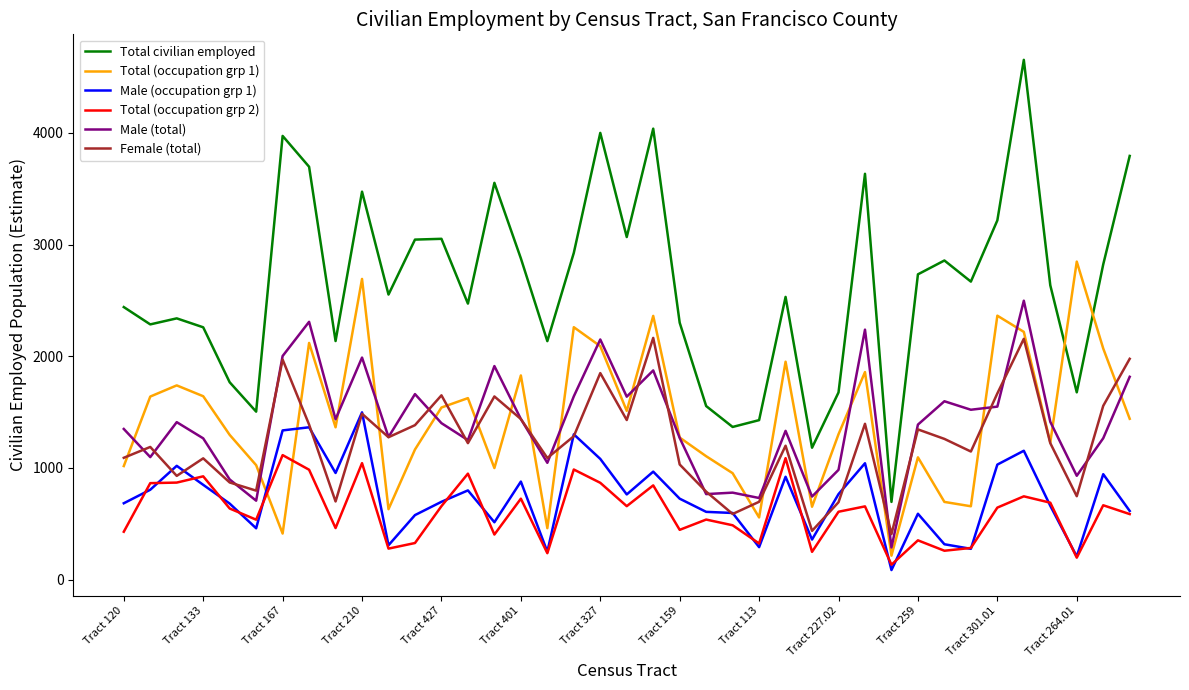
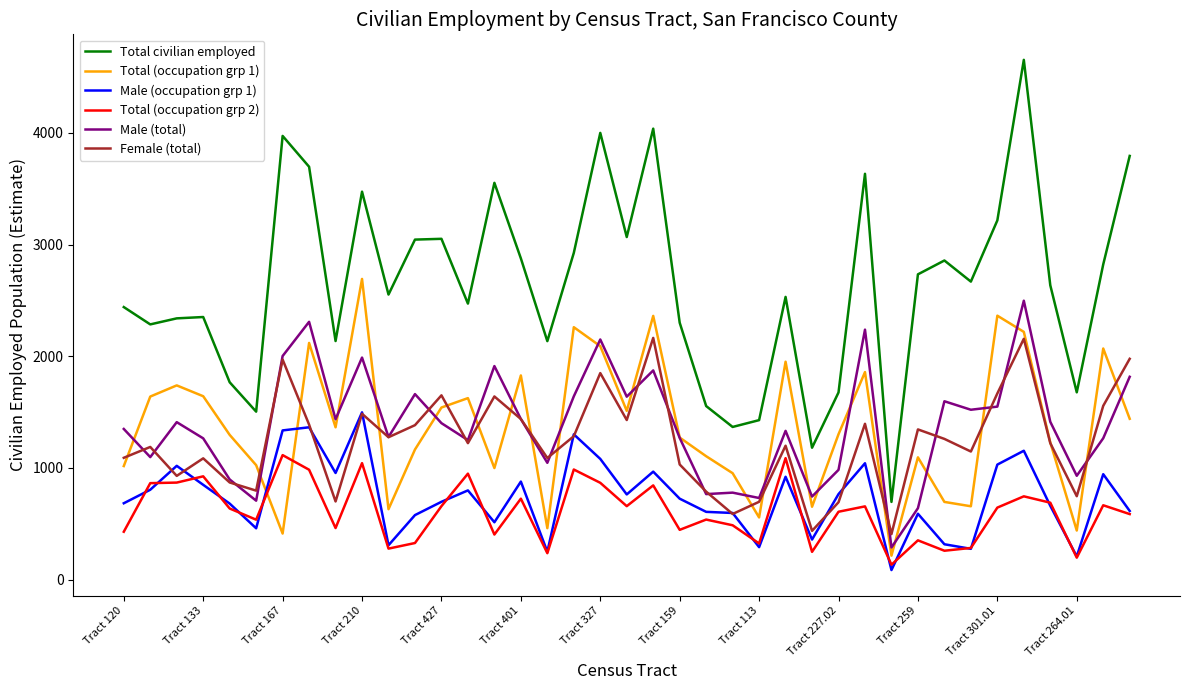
  {
    "Total civilian employed": {
      "Tract 120": 2440,
-     "Tract 133": 2260,
+     "Tract 133": 2350,
      "Tract 167": 3970,
      "Tract 210": 3470,
      "Tract 427": 3050,
      "Tract 401": 2880,
      "Tract 327": 4000,
      "Tract 159": 2300,
      "Tract 113": 1430,
      "Tract 227.02": 1680,
      "Tract 259": 2730,
      "Tract 301.01": 3220,
      "Tract 264.01": 1680
    },
    "Total (occupation grp 1)": {
      "Tract 120": 1020,
      "Tract 133": 1640,
      "Tract 167": 410,
      "Tract 210": 2690,
      "Tract 427": 1540,
      "Tract 401": 1830,
      "Tract 327": 2090,
      "Tract 113": 560,
      "Tract 227.02": 1300,
      "Tract 259": 1100,
      "Tract 301.01": 2360,
-     "Tract 264.01": 2850
+     "Tract 264.01": 440
    },
    "Male (occupation grp 1)": {
      "Tract 120": 680,
      "Tract 133": 850,
      "Tract 167": 1340,
      "Tract 427": 700,
      "Tract 401": 880,
      "Tract 327": 1080,
      "Tract 159": 730,
      "Tract 113": 290,
      "Tract 227.02": 770,
      "Tract 259": 590,
      "Tract 301.01": 1030
    },
    "Total (occupation grp 2)": {
      "Tract 120": 430,
      "Tract 133": 930,
      "Tract 167": 1120,
      "Tract 210": 1040,
      "Tract 427": 660,
      "Tract 401": 730,
      "Tract 327": 870,
      "Tract 159": 450,
      "Tract 113": 320,
      "Tract 227.02": 610,
      "Tract 259": 350,
      "Tract 301.01": 650
    },
    "Male (total)": {
      "Tract 120": 1350,
      "Tract 133": 1270,
      "Tract 167": 2000,
      "Tract 210": 1990,
      "Tract 427": 1400,
      "Tract 327": 2150,
      "Tract 113": 730,
      "Tract 227.02": 980,
-     "Tract 259": 1390,
+     "Tract 259": 640,
      "Tract 301.01": 1550,
      "Tract 264.01": 930
    },
    "Female (total)": {
      "Tract 120": 1090,
      "Tract 133": 1090,
      "Tract 167": 1970,
      "Tract 427": 1650,
      "Tract 327": 1850,
      "Tract 159": 1030,
      "Tract 113": 700,
      "Tract 227.02": 690,
      "Tract 259": 1350,
      "Tract 301.01": 1670,
      "Tract 264.01": 750
    }
  }
